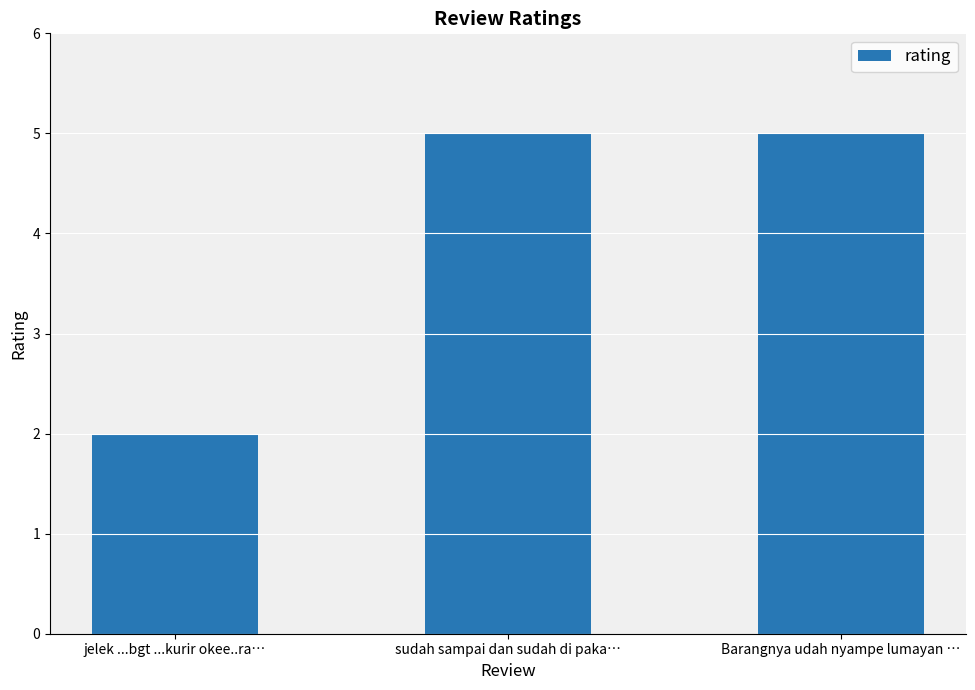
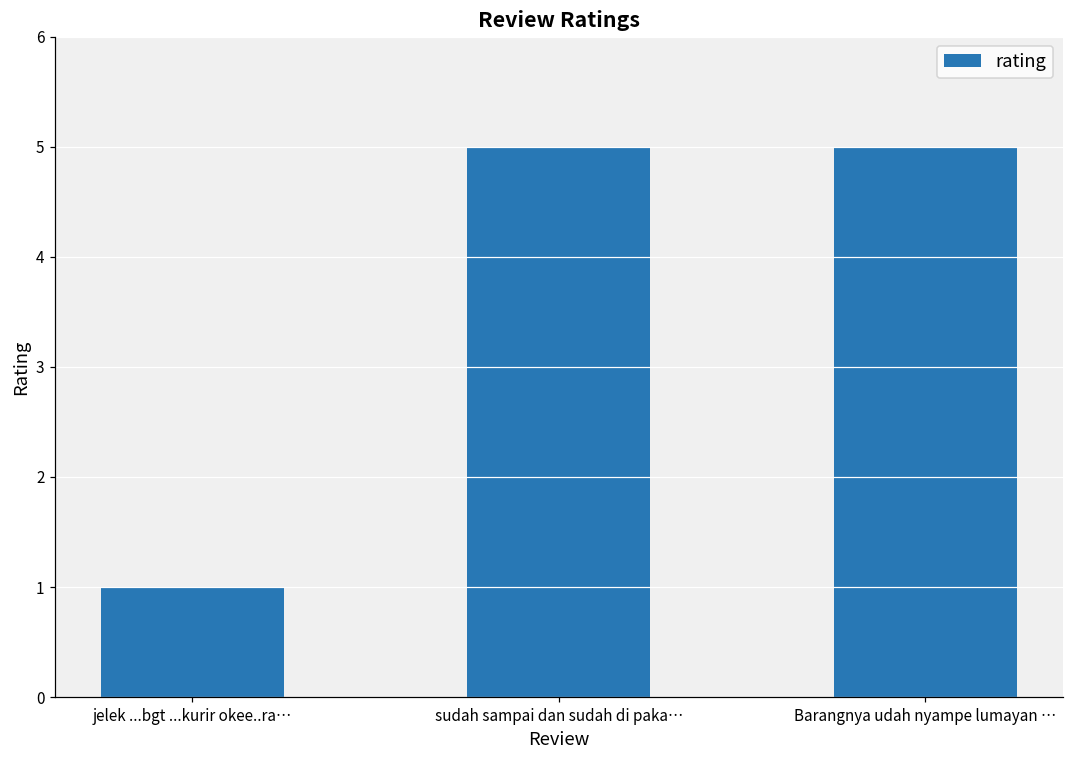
  {
-   "jelek ...bgt ...kurir okee..ra…": 2,
+   "jelek ...bgt ...kurir okee..ra…": 1,
    "sudah sampai dan sudah di paka…": 5,
    "Barangnya udah nyampe lumayan …": 5
  }
